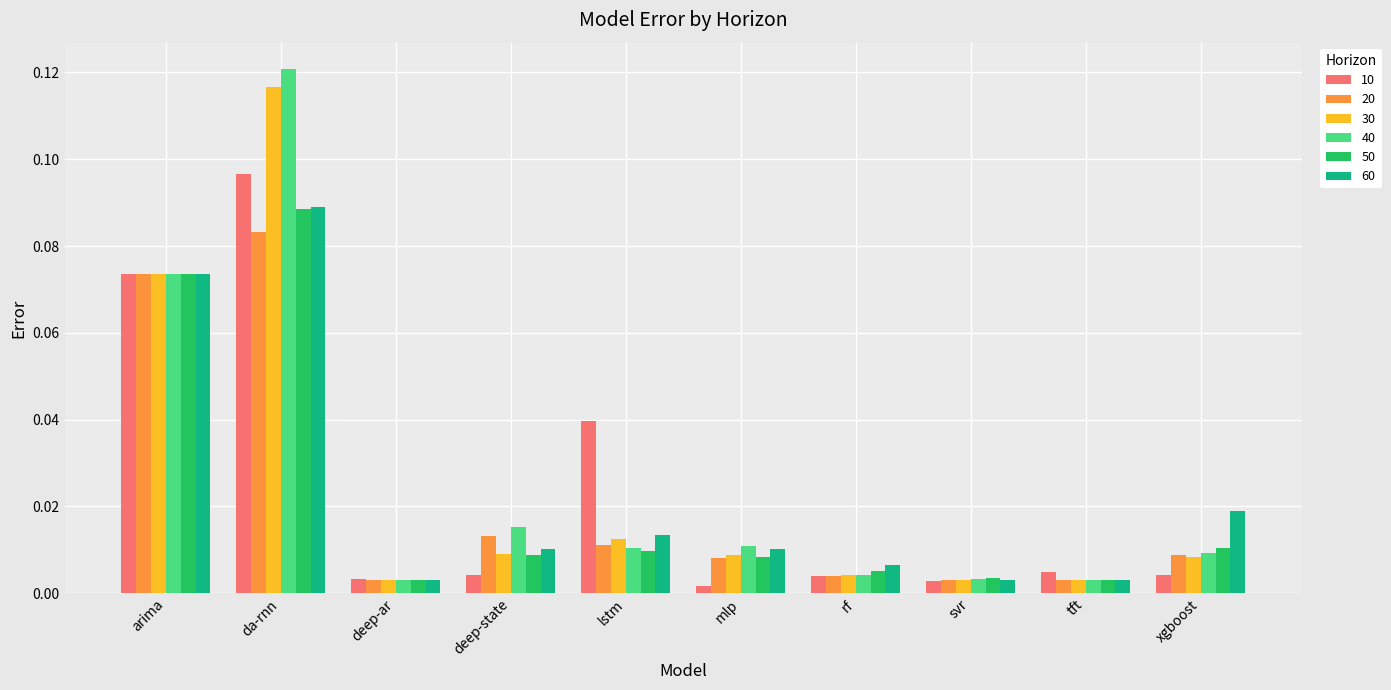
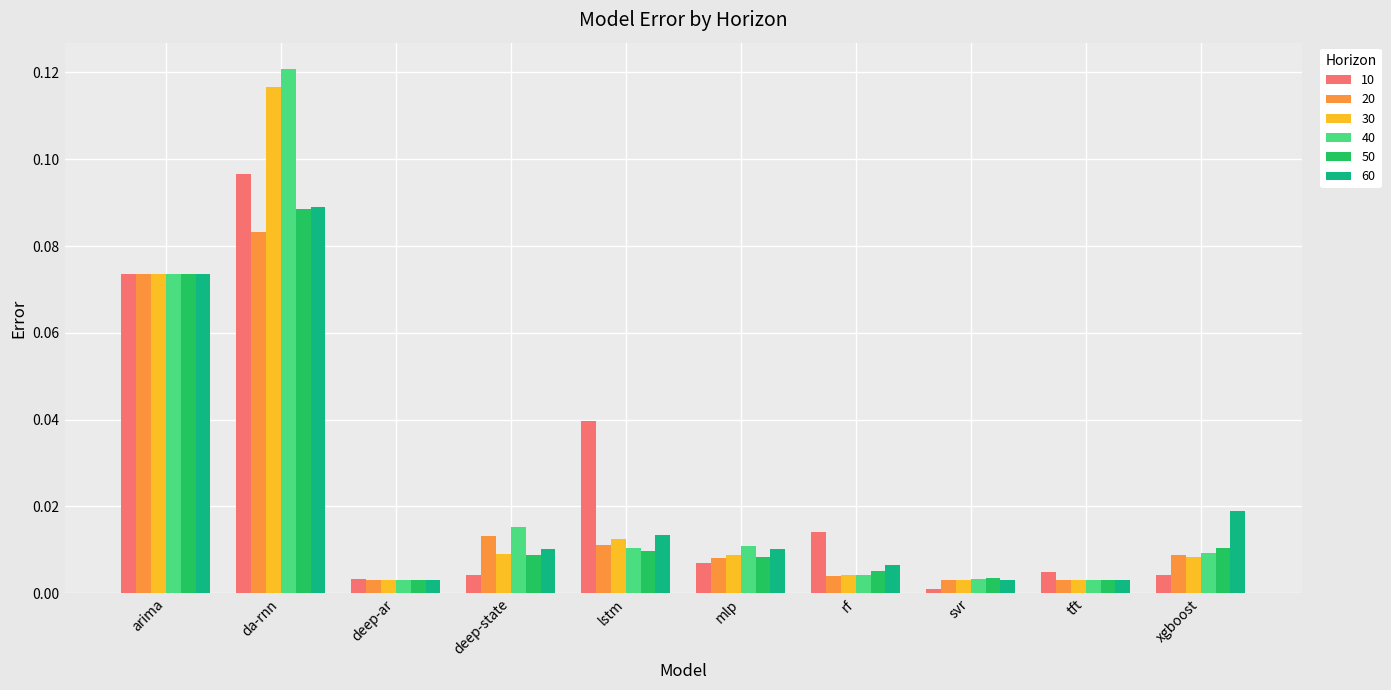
  {
    "10": {
      "arima": 0.074,
      "da-rnn": 0.097,
      "deep-ar": 0.003,
      "deep-state": 0.004,
      "lstm": 0.040,
-     "mlp": 0.002,
-     "rf": 0.004,
-     "svr": 0.003,
+     "mlp": 0.007,
+     "rf": 0.014,
+     "svr": 0.001,
      "tft": 0.005,
      "xgboost": 0.004
    }
  }
